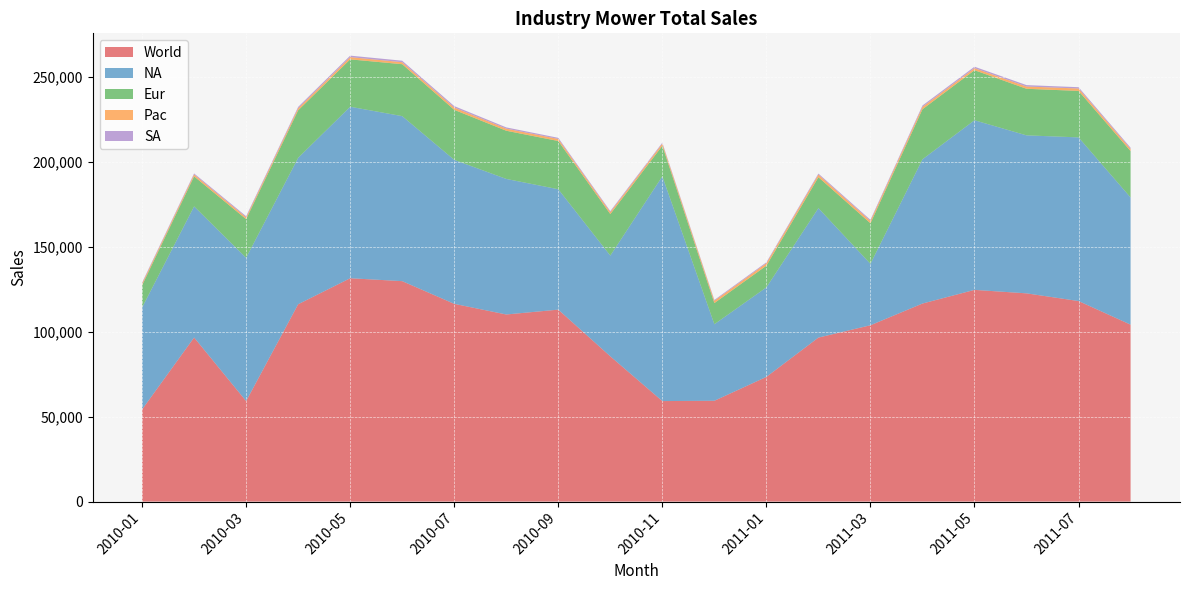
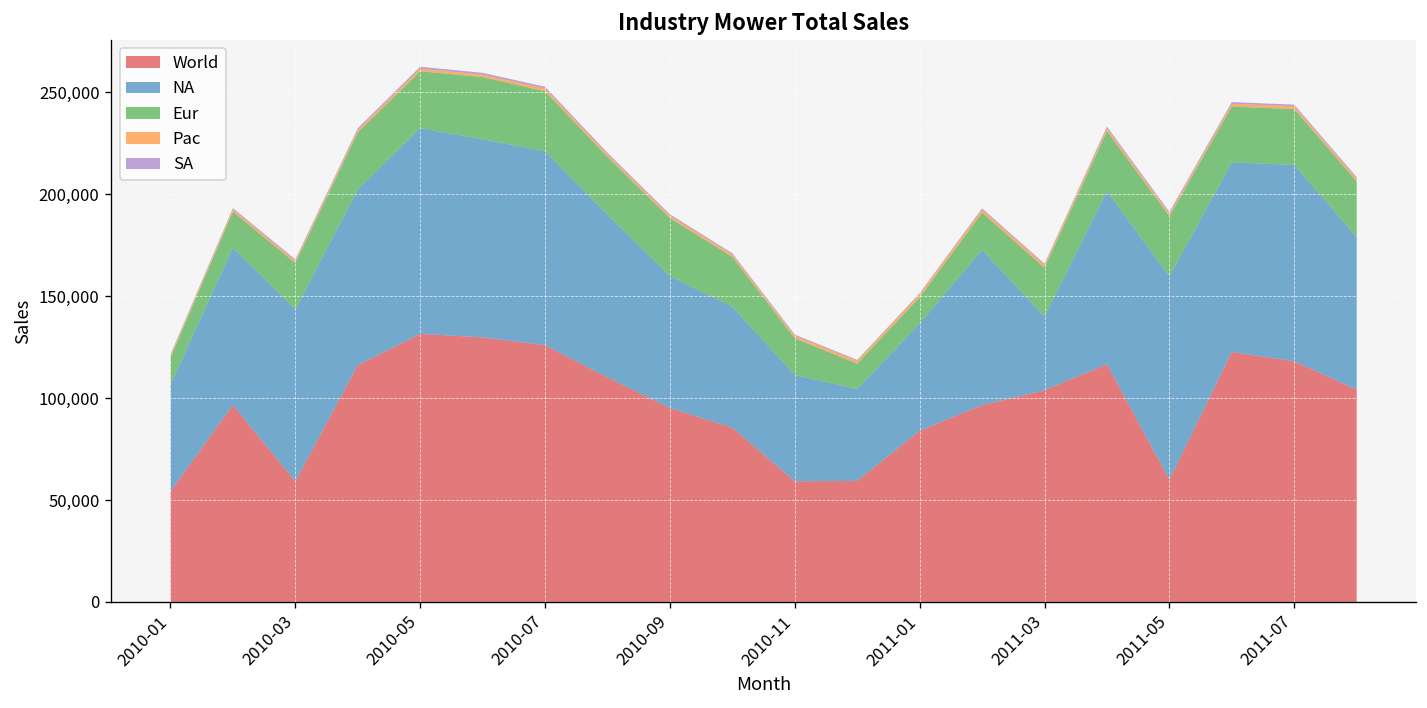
  {
    "World": {
      "2010-01": "54,000",
      "2010-03": "59,000",
      "2010-05": "131,000",
-     "2010-07": "116,000",
-     "2010-09": "113,000",
+     "2010-07": "126,000",
+     "2010-09": "95,000",
      "2010-11": "59,000",
-     "2011-01": "73,000",
+     "2011-01": "84,000",
      "2011-03": "104,000",
-     "2011-05": "125,000",
+     "2011-05": "60,000",
      "2011-07": "118,000"
    },
    "NA": {
-     "2010-01": "60,000",
+     "2010-01": "52,000",
      "2010-03": "84,000",
      "2010-05": "101,000",
-     "2010-07": "85,000",
-     "2010-09": "71,000",
-     "2010-11": "132,000",
+     "2010-07": "95,000",
+     "2010-09": "65,000",
+     "2010-11": "52,000",
      "2011-01": "53,000",
      "2011-03": "36,000",
      "2011-05": "100,000",
      "2011-07": "96,000"
    }
  }
